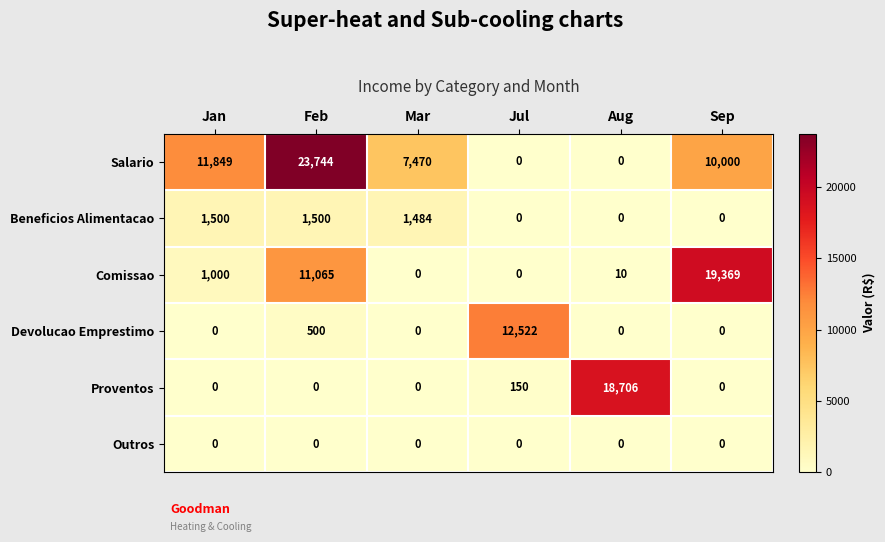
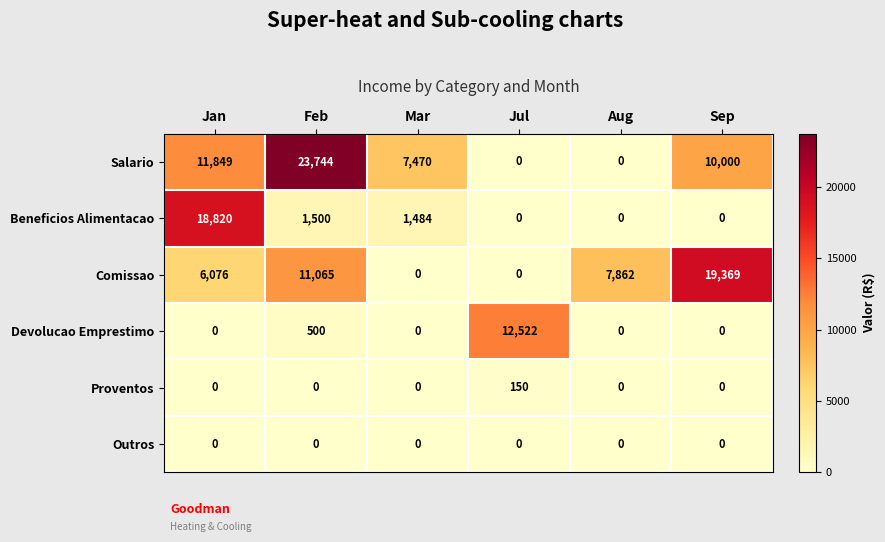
  {
    "Salario": {
      "Jan": "11,849",
      "Feb": "23,744",
      "Mar": "7,470",
      "Jul": "0",
      "Aug": "0",
      "Sep": "10,000"
    },
    "Beneficios Alimentacao": {
-     "Jan": "1,500",
+     "Jan": "18,820",
      "Feb": "1,500",
      "Mar": "1,484",
      "Jul": "0",
      "Aug": "0",
      "Sep": "0"
    },
    "Comissao": {
-     "Jan": "1,000",
+     "Jan": "6,076",
      "Feb": "11,065",
      "Mar": "0",
      "Jul": "0",
-     "Aug": "10",
+     "Aug": "7,862",
      "Sep": "19,369"
    },
    "Devolucao Emprestimo": {
      "Jan": "0",
      "Feb": "500",
      "Mar": "0",
      "Jul": "12,522",
      "Aug": "0",
      "Sep": "0"
    },
    "Proventos": {
      "Jan": "0",
      "Feb": "0",
      "Mar": "0",
      "Jul": "150",
-     "Aug": "18,706",
+     "Aug": "0",
      "Sep": "0"
    },
    "Outros": {
      "Jan": "0",
      "Feb": "0",
      "Mar": "0",
      "Jul": "0",
      "Aug": "0",
      "Sep": "0"
    }
  }
